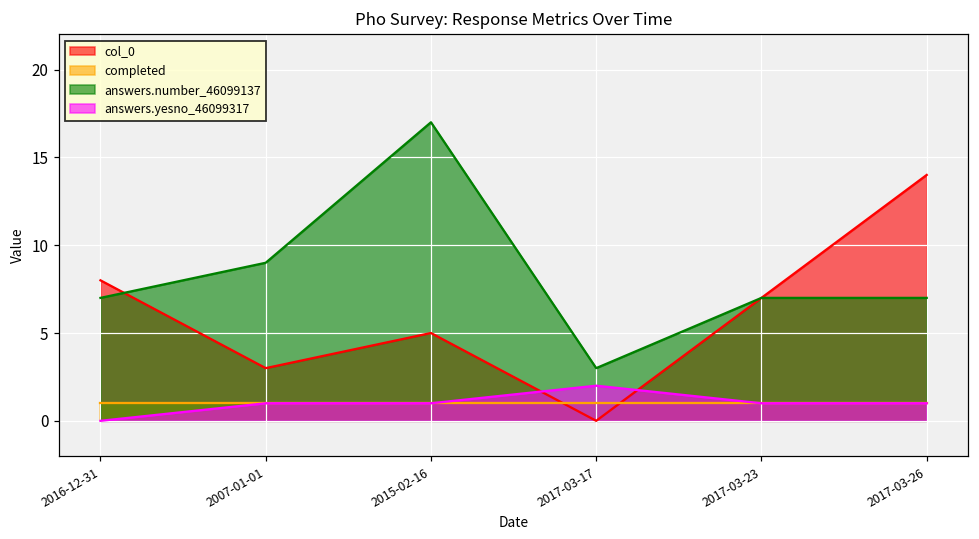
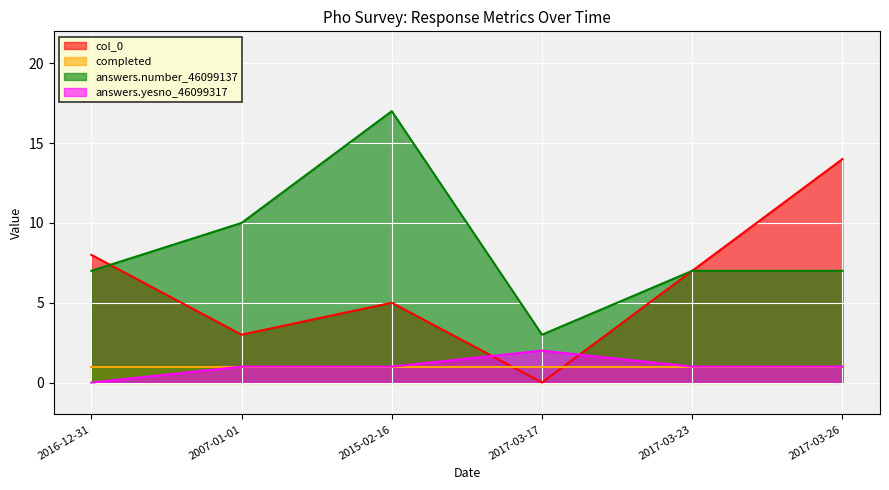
  {
    "col_0": {
      "2016-12-31": 8,
      "2007-01-01": 3,
      "2015-02-16": 5,
      "2017-03-17": 0,
      "2017-03-26": 14
    },
    "completed": {
      "2016-12-31": 1,
      "2017-03-17": 1
    },
    "answers.number_46099137": {
      "2016-12-31": 7,
-     "2007-01-01": 9,
+     "2007-01-01": 10,
      "2015-02-16": 17,
      "2017-03-17": 3,
      "2017-03-26": 7
    },
    "answers.yesno_46099317": {
      "2016-12-31": 0,
      "2017-03-17": 2
    }
  }
